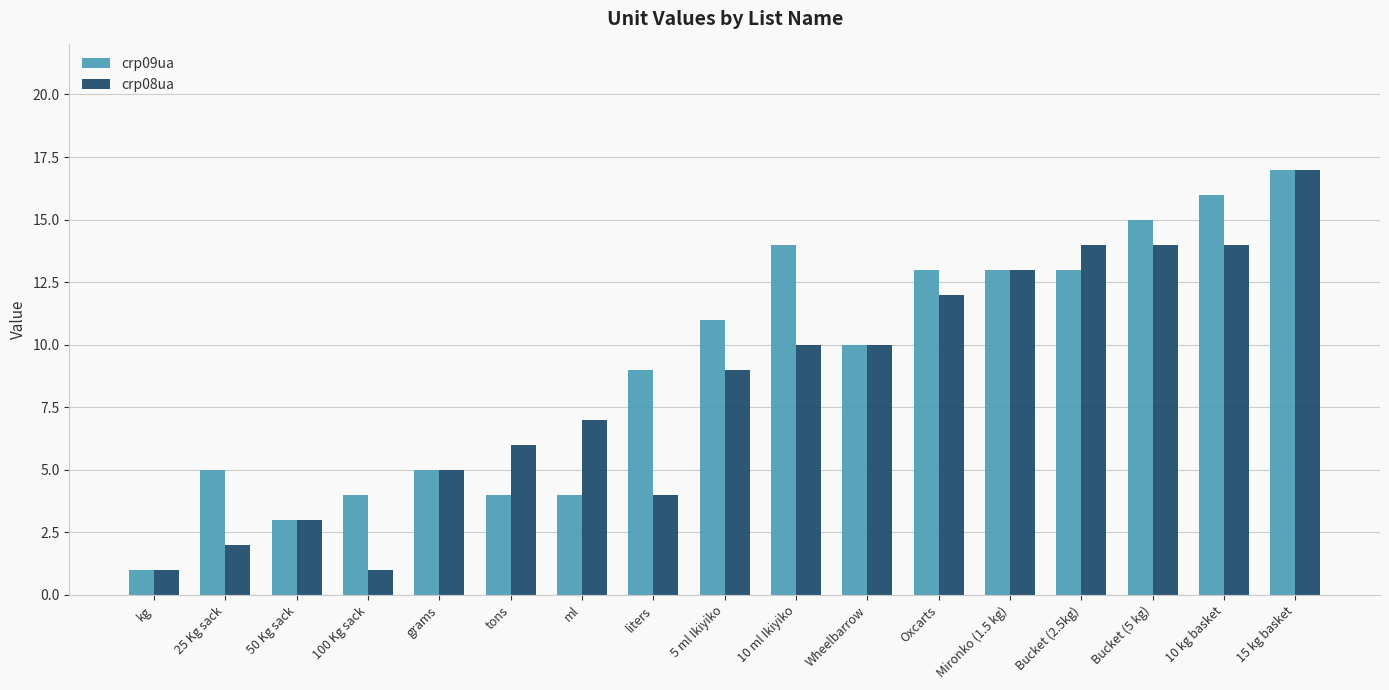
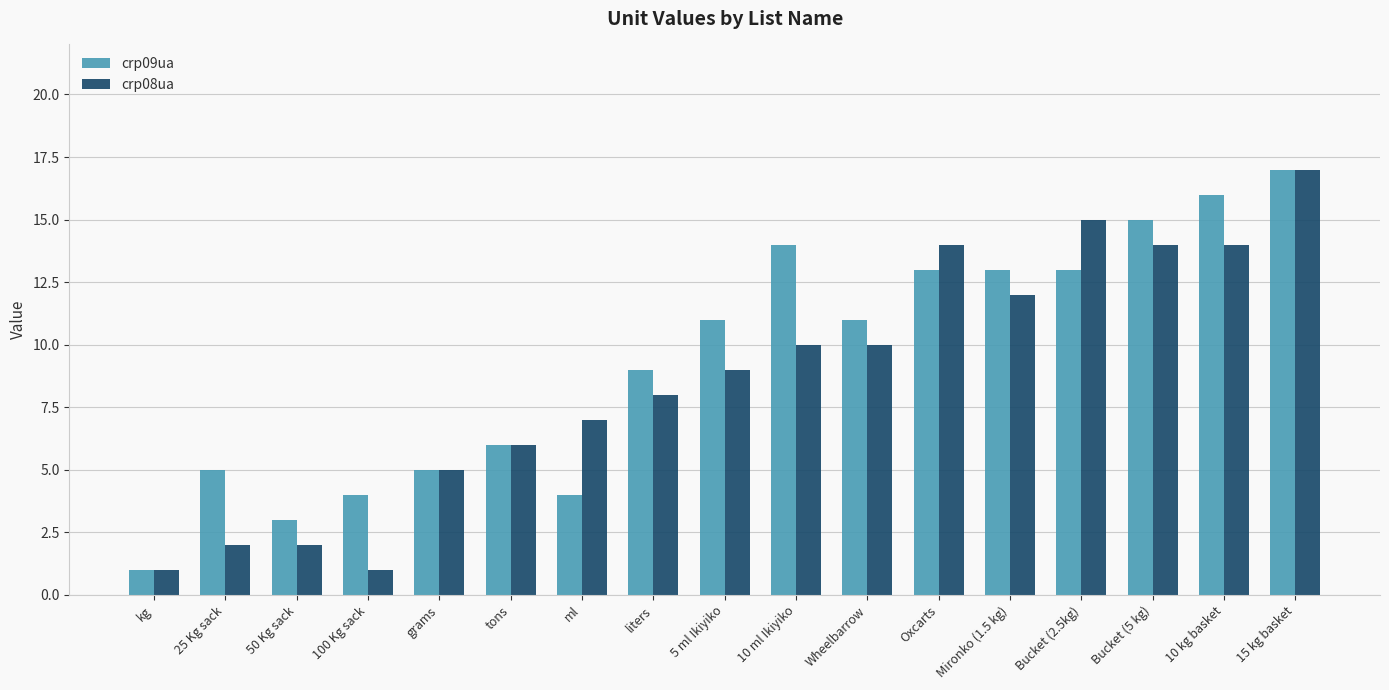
  {
    "crp09ua": {
      "kg": 1,
      "25 Kg sack": 5,
      "50 Kg sack": 3,
      "100 Kg sack": 4,
      "grams": 5,
-     "tons": 4,
+     "tons": 6,
      "ml": 4,
      "liters": 9,
      "5 ml Ikiyiko": 11,
      "10 ml Ikiyiko": 14,
-     "Wheelbarrow": 10,
+     "Wheelbarrow": 11,
      "Oxcarts": 13,
      "Mironko (1.5 kg)": 13,
      "Bucket (2.5kg)": 13,
      "Bucket (5 kg)": 15,
      "10 kg basket": 16,
      "15 kg basket": 17
    },
    "crp08ua": {
      "kg": 1,
      "25 Kg sack": 2,
-     "50 Kg sack": 3,
+     "50 Kg sack": 2,
      "100 Kg sack": 1,
      "grams": 5,
      "tons": 6,
      "ml": 7,
-     "liters": 4,
+     "liters": 8,
      "5 ml Ikiyiko": 9,
      "10 ml Ikiyiko": 10,
      "Wheelbarrow": 10,
-     "Oxcarts": 12,
-     "Mironko (1.5 kg)": 13,
-     "Bucket (2.5kg)": 14,
+     "Oxcarts": 14,
+     "Mironko (1.5 kg)": 12,
+     "Bucket (2.5kg)": 15,
      "Bucket (5 kg)": 14,
      "10 kg basket": 14,
      "15 kg basket": 17
    }
  }
